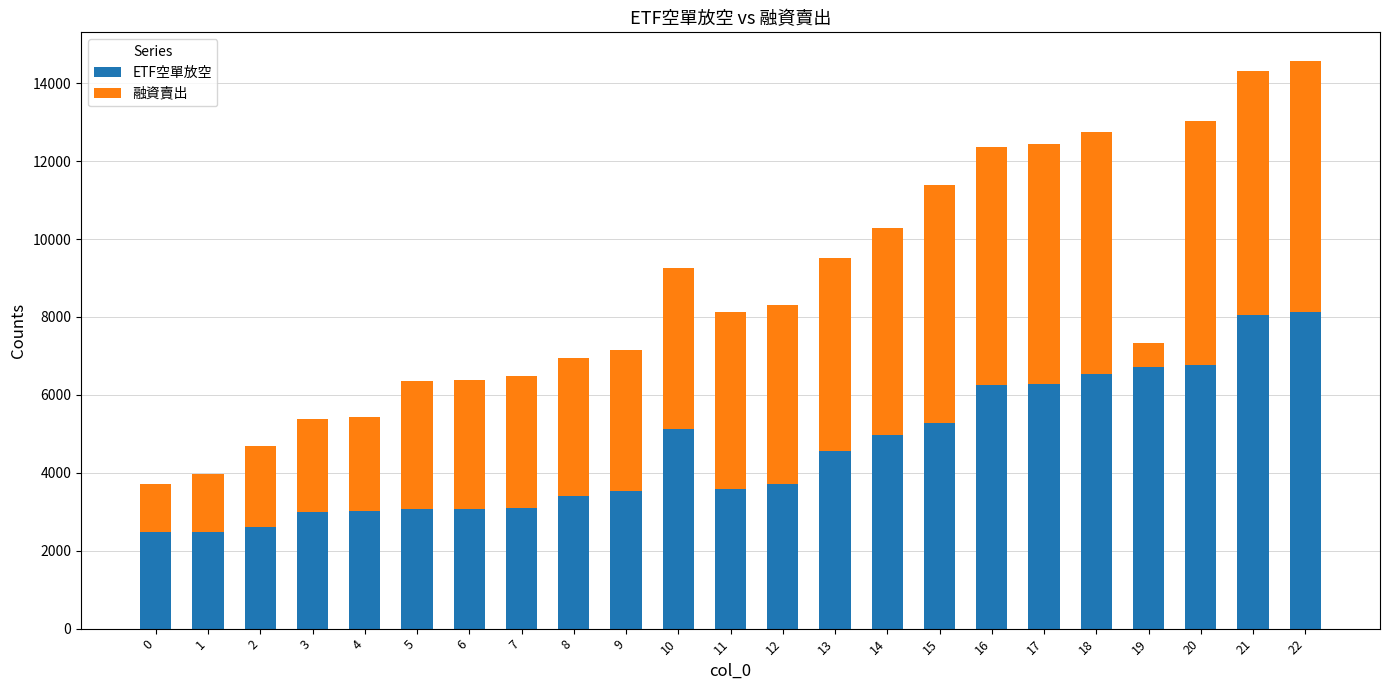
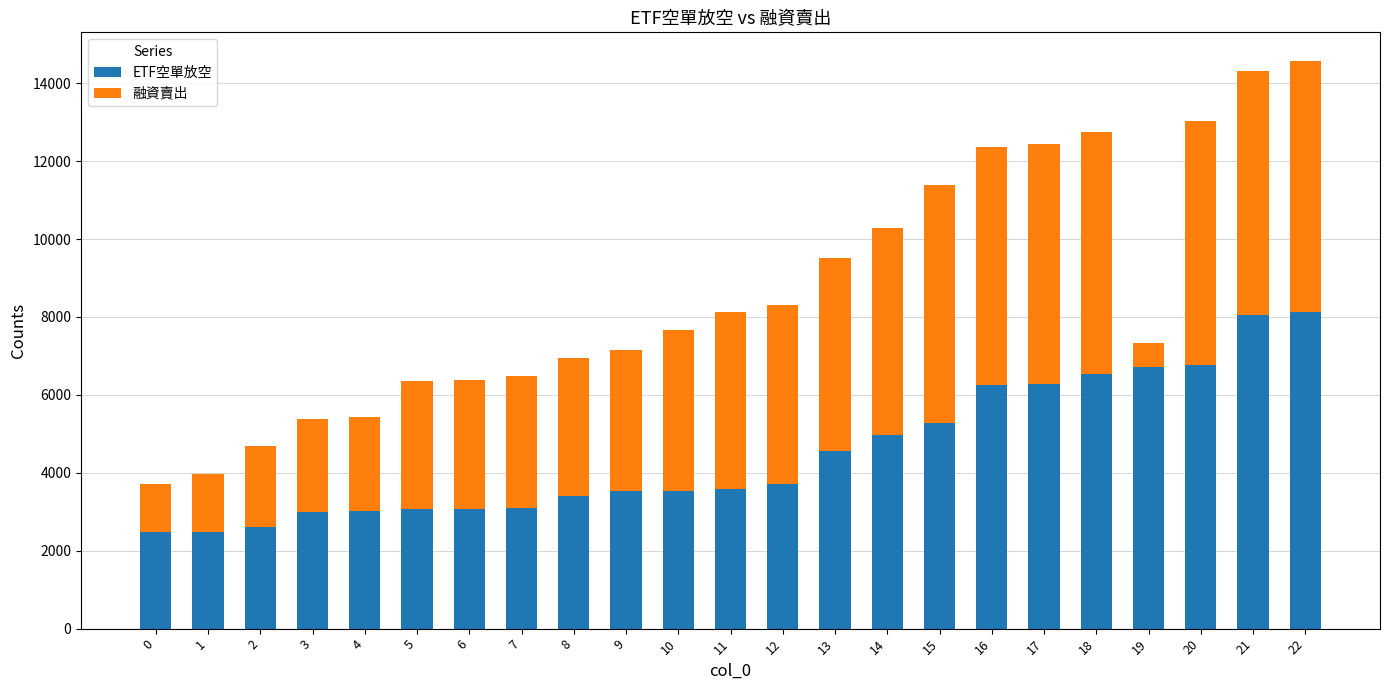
  {
    "ETF空單放空": {
      "0": 2500,
      "1": 2500,
      "2": 2600,
      "3": 3000,
      "4": 3000,
      "5": 3100,
      "6": 3100,
      "7": 3100,
      "8": 3400,
      "9": 3500,
-     "10": 5100,
+     "10": 3500,
      "11": 3600,
      "12": 3700,
      "13": 4600,
      "14": 5000,
      "15": 5300,
      "16": 6200,
      "17": 6300,
      "18": 6500,
      "19": 6700,
      "20": 6800,
      "21": 8000,
      "22": 8100
    },
    "融資賣出": {
      "0": 1200,
      "1": 1500,
      "2": 2100,
      "3": 2400,
      "4": 2400,
      "5": 3300,
      "6": 3300,
      "7": 3400,
      "8": 3500,
      "9": 3600,
      "10": 4100,
      "11": 4500,
      "12": 4600,
      "13": 5000,
      "14": 5300,
      "15": 6100,
      "16": 6100,
      "17": 6200,
      "18": 6200,
      "19": 600,
      "20": 6300,
      "21": 6300,
      "22": 6500
    }
  }
